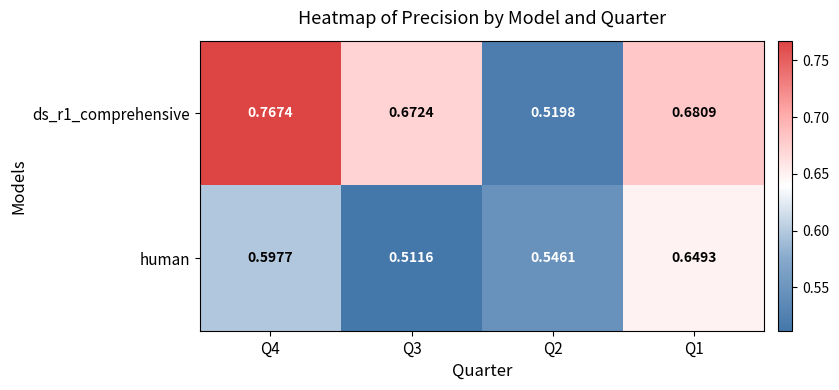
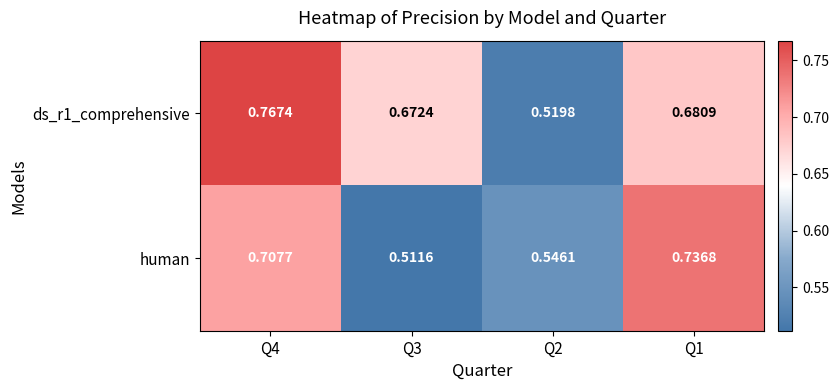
  {
    "ds_r1_comprehensive": {
      "Q4": 0.7674,
      "Q3": 0.6724,
      "Q2": 0.5198,
      "Q1": 0.6809
    },
    "human": {
-     "Q4": 0.5977,
+     "Q4": 0.7077,
      "Q3": 0.5116,
      "Q2": 0.5461,
-     "Q1": 0.6493
+     "Q1": 0.7368
    }
  }
